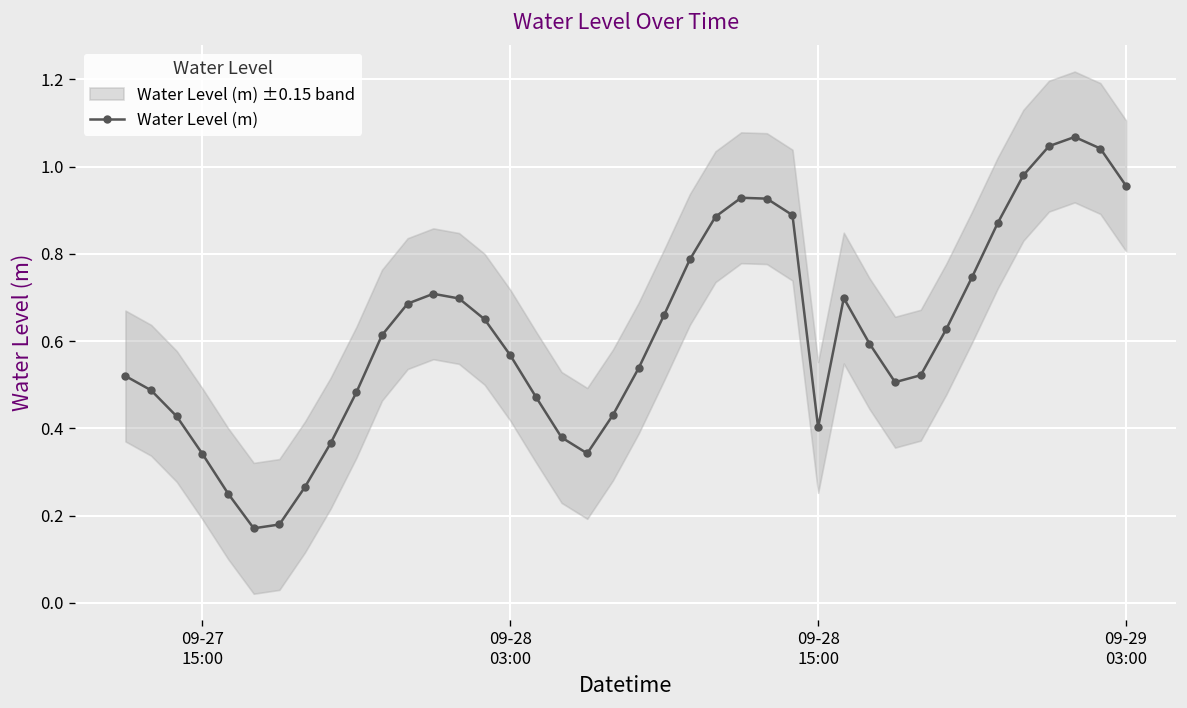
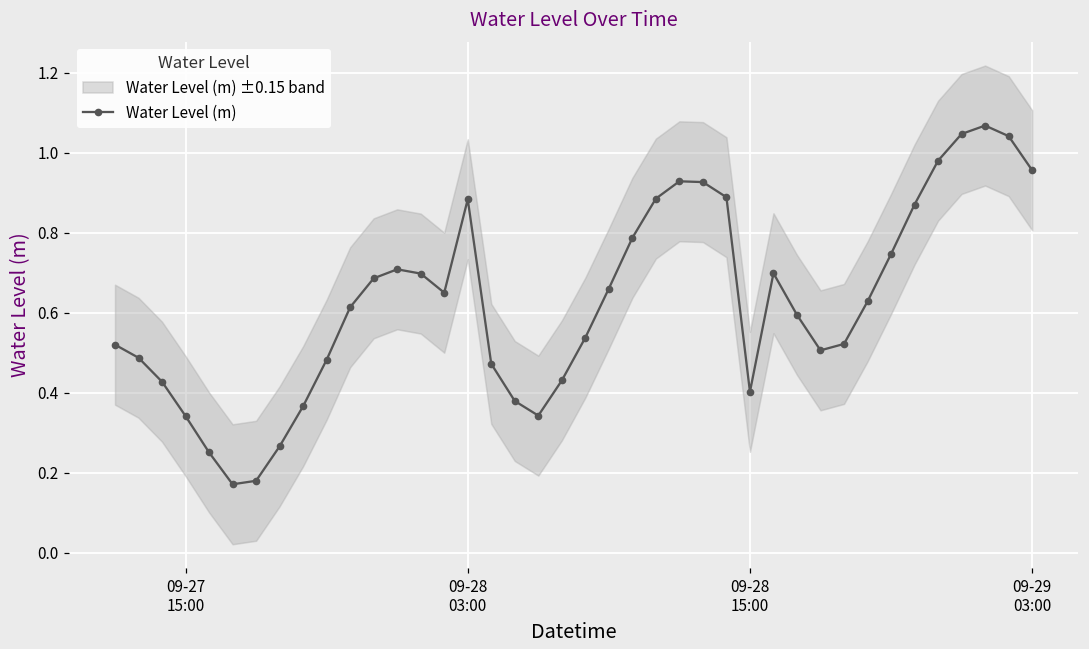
  {
    "Water Level (m)": {
      "09-27 15:00": 0.34,
-     "09-28 03:00": 0.57,
+     "09-28 03:00": 0.88,
      "09-28 15:00": 0.40,
      "09-29 03:00": 0.96
    }
  }
